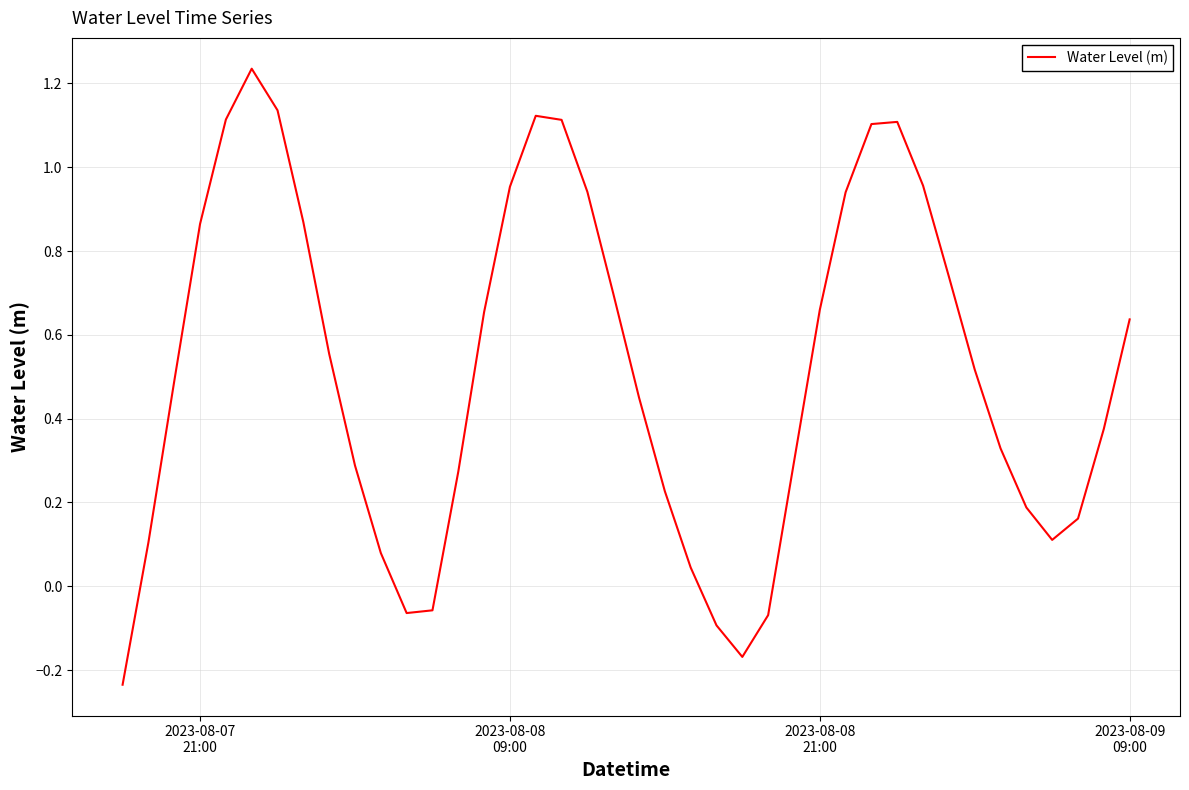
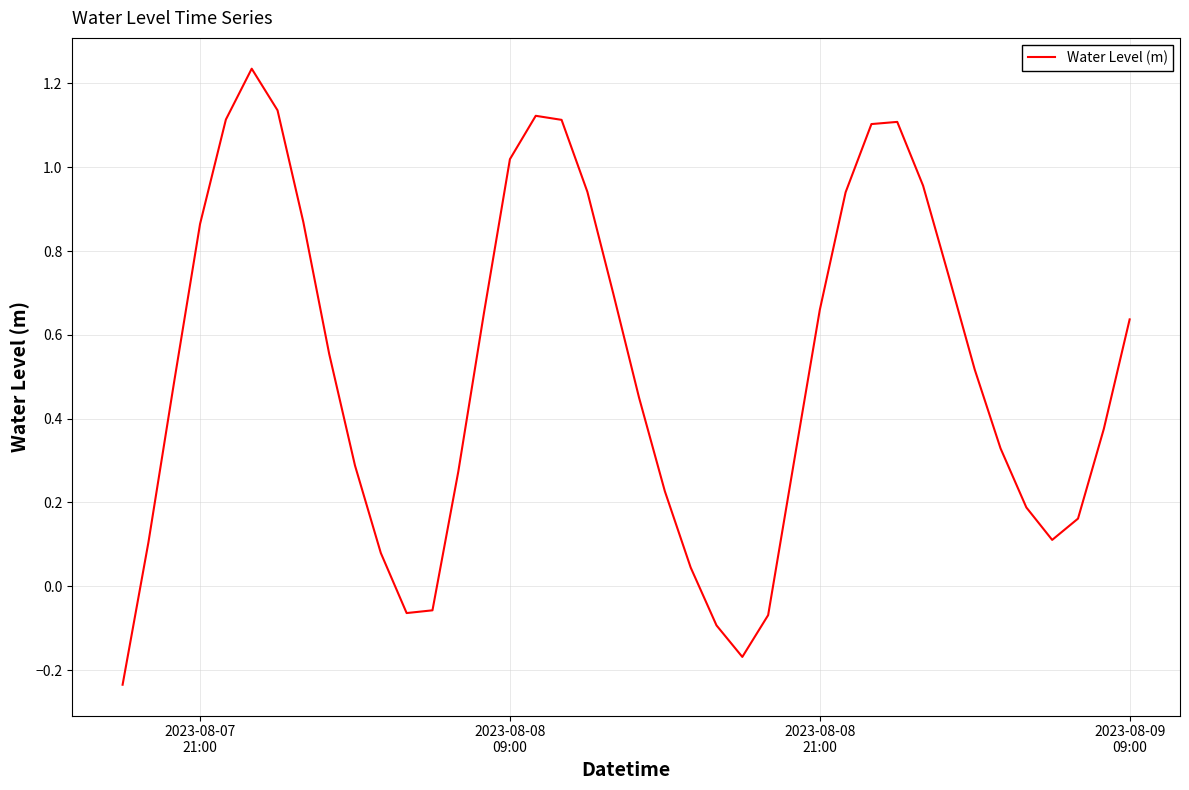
  {
    "2023-08-07 21:00": 0.86,
-   "2023-08-08 09:00": 0.95,
+   "2023-08-08 09:00": 1.02,
    "2023-08-08 21:00": 0.66,
    "2023-08-09 09:00": 0.64
  }
